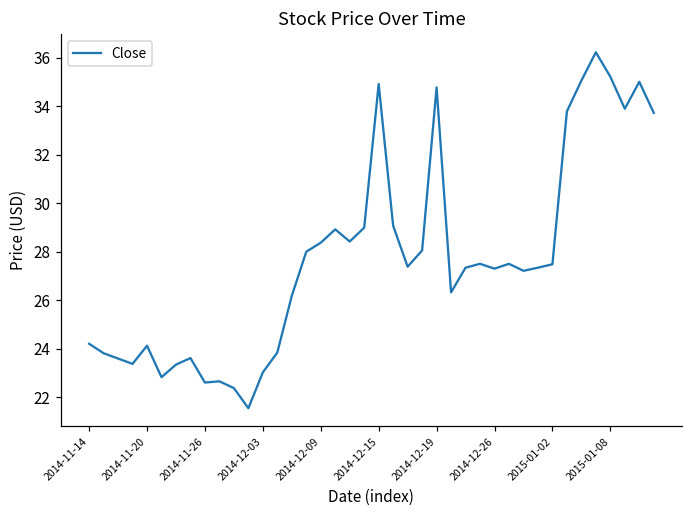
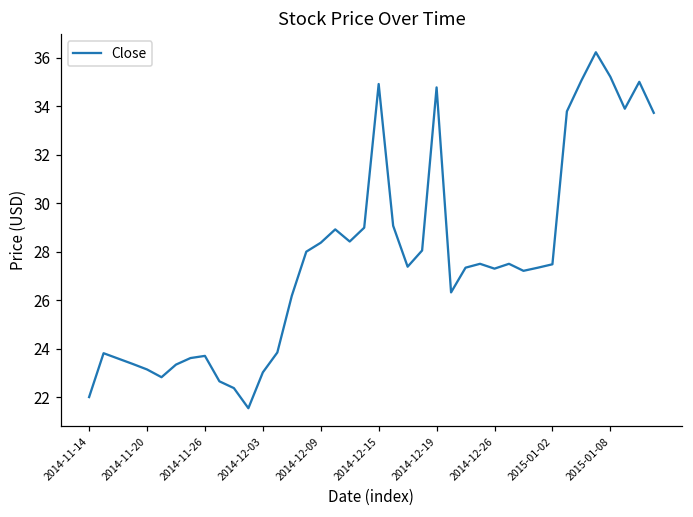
  {
-   "2014-11-14": 24.2,
-   "2014-11-20": 24.1,
-   "2014-11-26": 22.6,
+   "2014-11-14": 22.0,
+   "2014-11-20": 23.1,
+   "2014-11-26": 23.7,
    "2014-12-03": 23.0,
    "2014-12-09": 28.4,
    "2014-12-15": 34.9,
    "2014-12-19": 34.8,
    "2014-12-26": 27.3,
    "2015-01-02": 27.5,
    "2015-01-08": 35.2
  }
